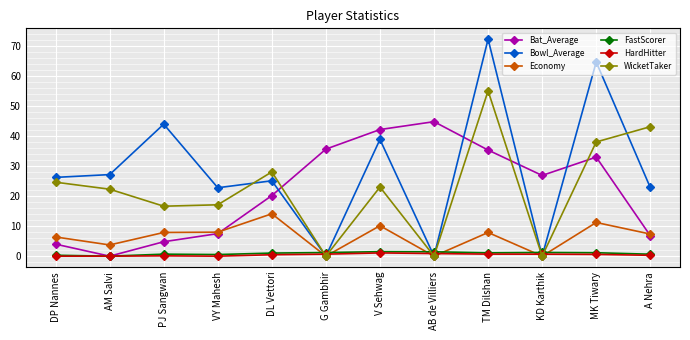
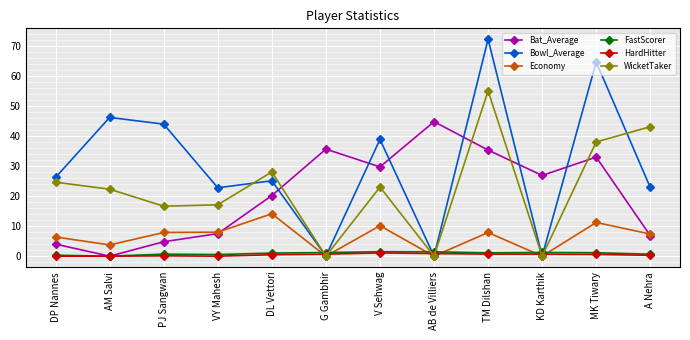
  {
    "Bat_Average": {
      "DP Nannes": 4,
      "PJ Sangwan": 5,
      "DL Vettori": 20,
      "G Gambhir": 36,
-     "V Sehwag": 42,
+     "V Sehwag": 30,
      "AB de Villiers": 45,
      "TM Dilshan": 35,
      "KD Karthik": 27,
      "MK Tiwary": 33
    },
    "Bowl_Average": {
      "DP Nannes": 26,
-     "AM Salvi": 27,
+     "AM Salvi": 46,
      "PJ Sangwan": 44,
      "VY Mahesh": 23,
      "DL Vettori": 25,
      "V Sehwag": 39,
      "TM Dilshan": 72,
      "A Nehra": 23
    },
    "Economy": {
      "DP Nannes": 6,
      "AM Salvi": 4,
      "PJ Sangwan": 8,
      "DL Vettori": 14,
      "V Sehwag": 10,
      "TM Dilshan": 8,
      "MK Tiwary": 11
    },
    "WicketTaker": {
      "DP Nannes": 25,
      "AM Salvi": 22,
      "PJ Sangwan": 17,
      "VY Mahesh": 17,
      "DL Vettori": 28,
      "V Sehwag": 23,
      "TM Dilshan": 55,
      "MK Tiwary": 38,
      "A Nehra": 43
    }
  }
